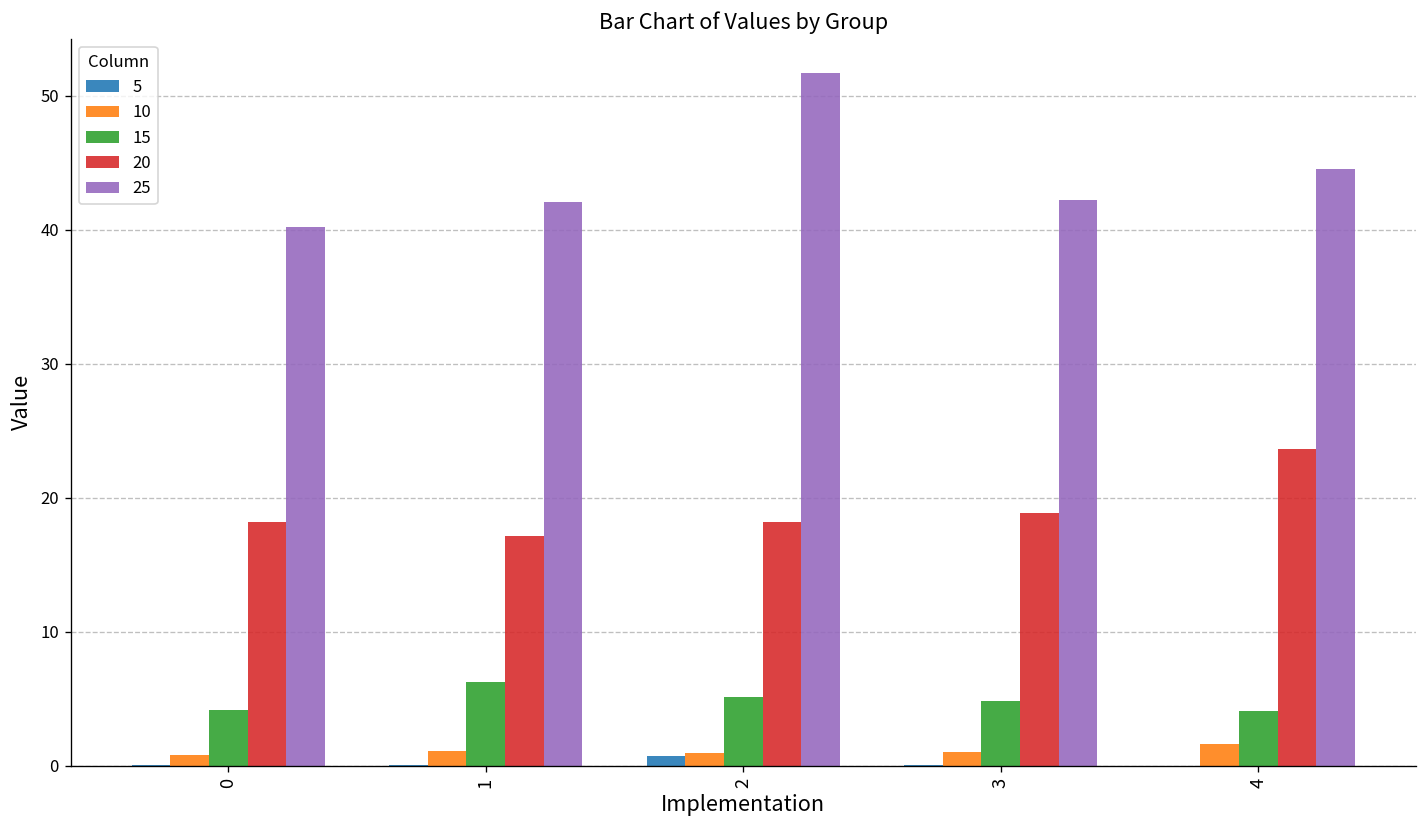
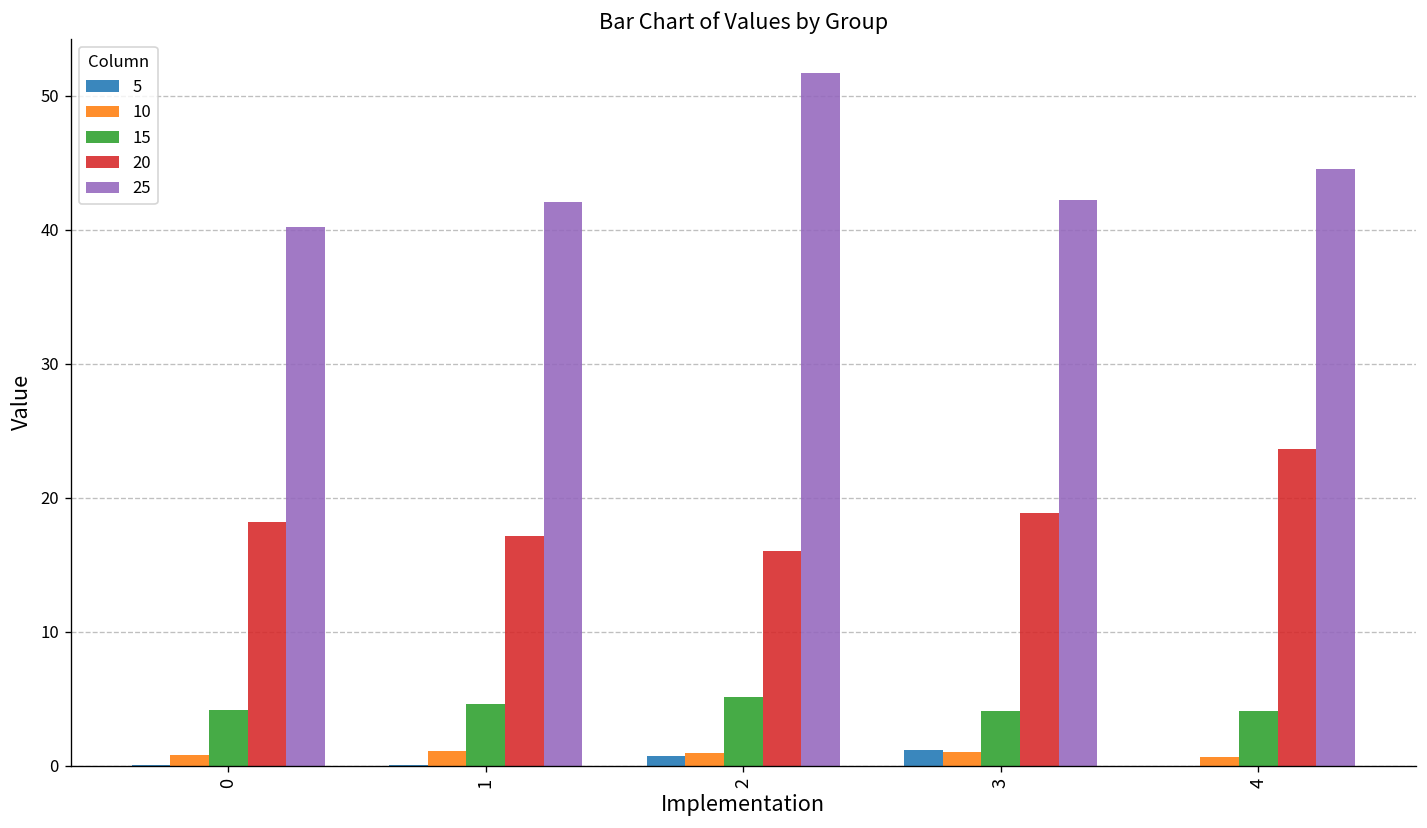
  {
    "5": {
      "2": 0.8,
-     "3": 0.1
+     "3": 1.2
    },
    "10": {
      "0": 0.8,
      "1": 1.1,
      "2": 1.0,
      "3": 1.0,
-     "4": 1.6
+     "4": 0.7
    },
    "15": {
      "0": 4.2,
-     "1": 6.3,
+     "1": 4.6,
      "2": 5.2,
-     "3": 4.8,
+     "3": 4.1,
      "4": 4.1
    },
    "20": {
      "0": 18.2,
      "1": 17.2,
-     "2": 18.2,
+     "2": 16.0,
      "3": 18.9,
      "4": 23.6
    },
    "25": {
      "0": 40.2,
      "1": 42.1,
      "2": 51.7,
      "3": 42.2,
      "4": 44.5
    }
  }
